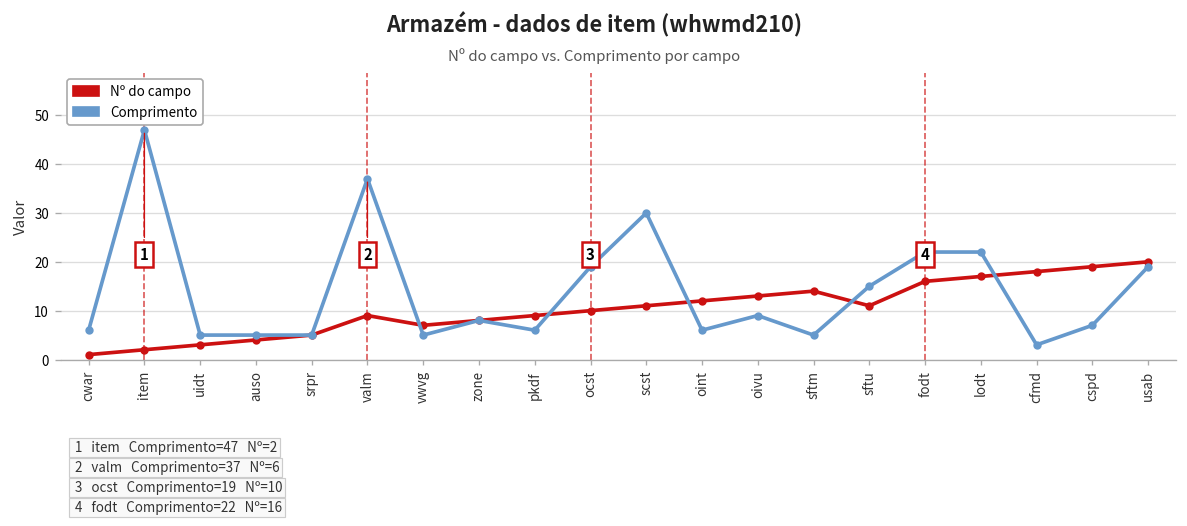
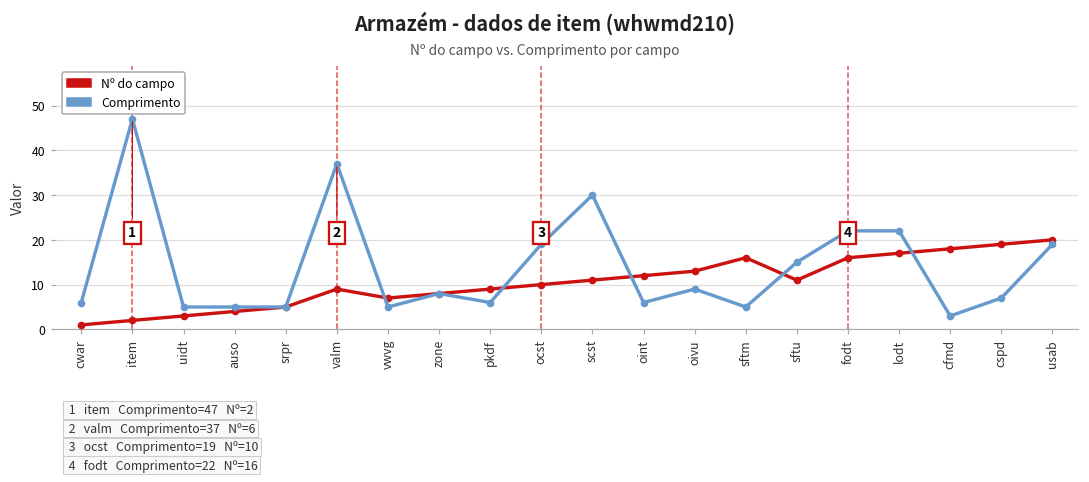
  {
    "Nº do campo": {
      "cwar": 1,
      "item": 2,
      "uidt": 3,
      "auso": 4,
      "valm": 9,
      "vwvg": 7,
      "pkdf": 9,
      "ocst": 10,
      "scst": 11,
      "oint": 12,
      "oivu": 13,
-     "sftm": 14,
+     "sftm": 16,
      "sftu": 11,
      "fodt": 16,
      "lodt": 17,
      "cfmd": 18,
      "cspd": 19,
      "usab": 20
    },
    "Comprimento": {
      "cwar": 6,
      "uidt": 5,
      "auso": 5,
      "vwvg": 5,
      "pkdf": 6,
      "scst": 30,
      "oint": 6,
      "oivu": 9,
      "sftm": 5,
      "sftu": 15,
      "lodt": 22,
      "cfmd": 3,
      "cspd": 7,
      "usab": 19
    }
  }
